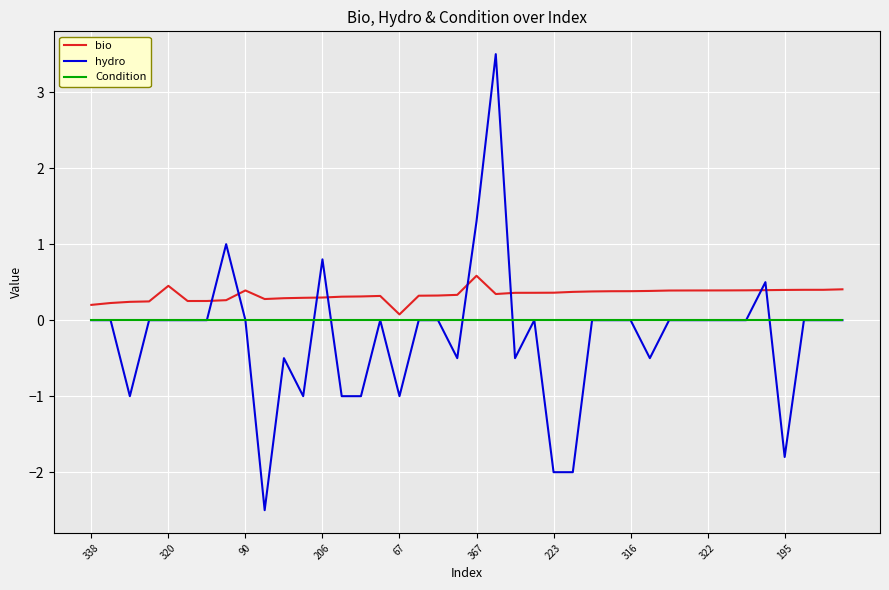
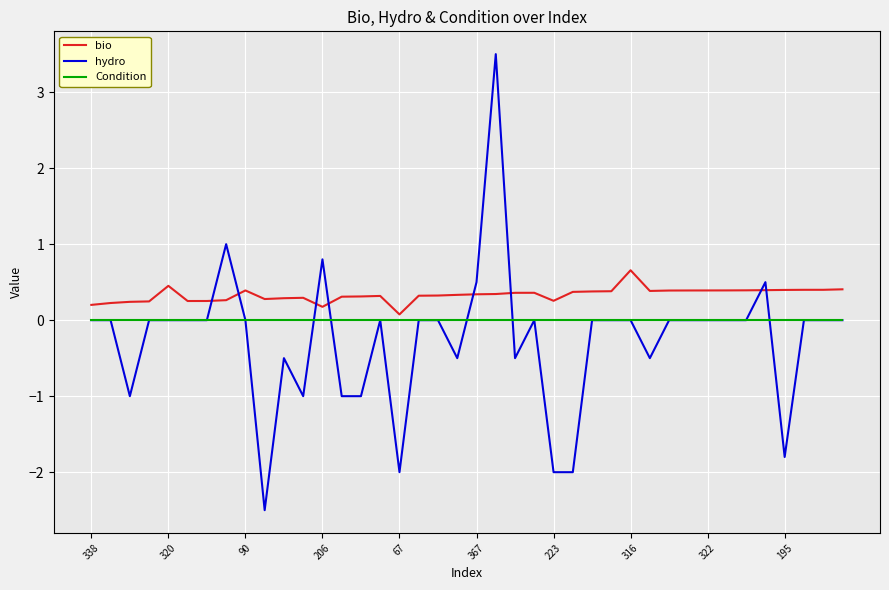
  {
    "bio": {
      "338": 0.2,
      "320": 0.5,
      "90": 0.4,
-     "206": 0.3,
+     "206": 0.2,
      "67": 0.1,
-     "367": 0.6,
-     "223": 0.4,
-     "316": 0.4,
+     "367": 0.3,
+     "223": 0.3,
+     "316": 0.7,
      "322": 0.4,
      "195": 0.4
    },
    "hydro": {
      "206": 0.8,
-     "67": -1,
-     "367": 1.3,
+     "67": -2,
+     "367": 0.5,
      "223": -2.0,
      "195": -1.8
    },
    "Condition": {
      "206": 0.0,
      "67": 0.0,
      "367": 0.0,
      "223": 0.0,
      "195": 0.0
    }
  }
